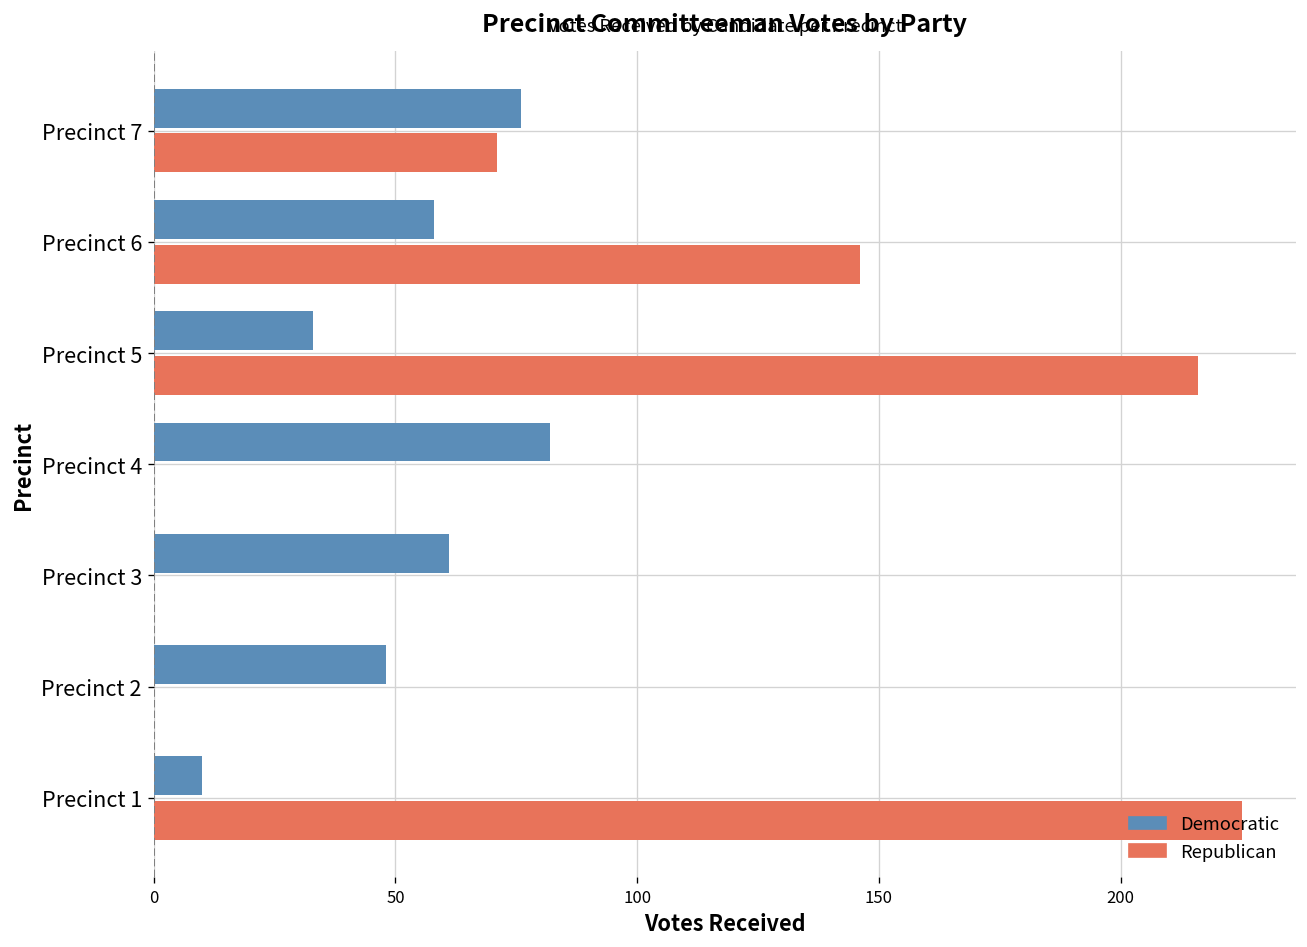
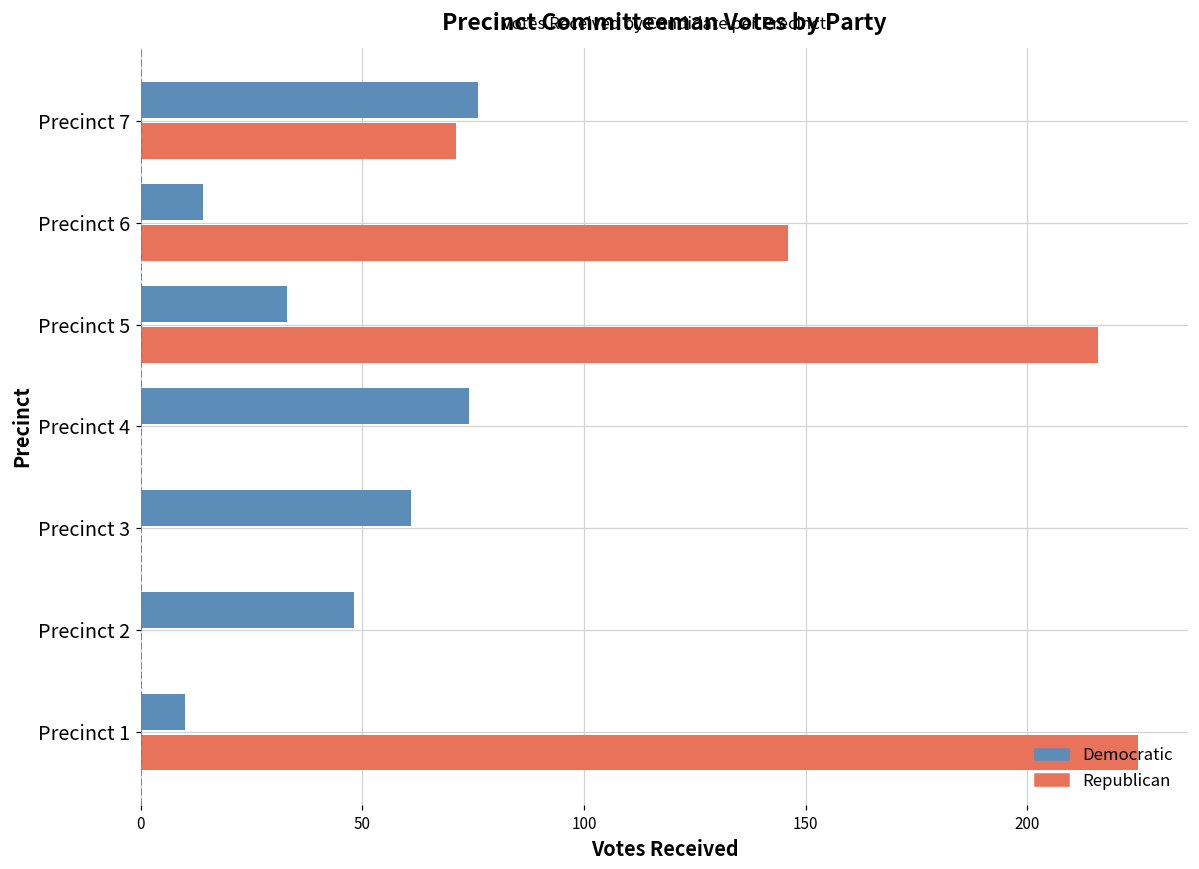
  {
    "Democratic": {
      "Precinct 7": 76,
-     "Precinct 6": 58,
+     "Precinct 6": 14,
      "Precinct 5": 33,
-     "Precinct 4": 82,
+     "Precinct 4": 74,
      "Precinct 3": 61,
      "Precinct 2": 48,
      "Precinct 1": 10
    },
    "Republican": {
      "Precinct 7": 71,
      "Precinct 6": 146,
      "Precinct 5": 216,
      "Precinct 4": 0,
      "Precinct 3": 0,
      "Precinct 2": 0,
      "Precinct 1": 225
    }
  }
